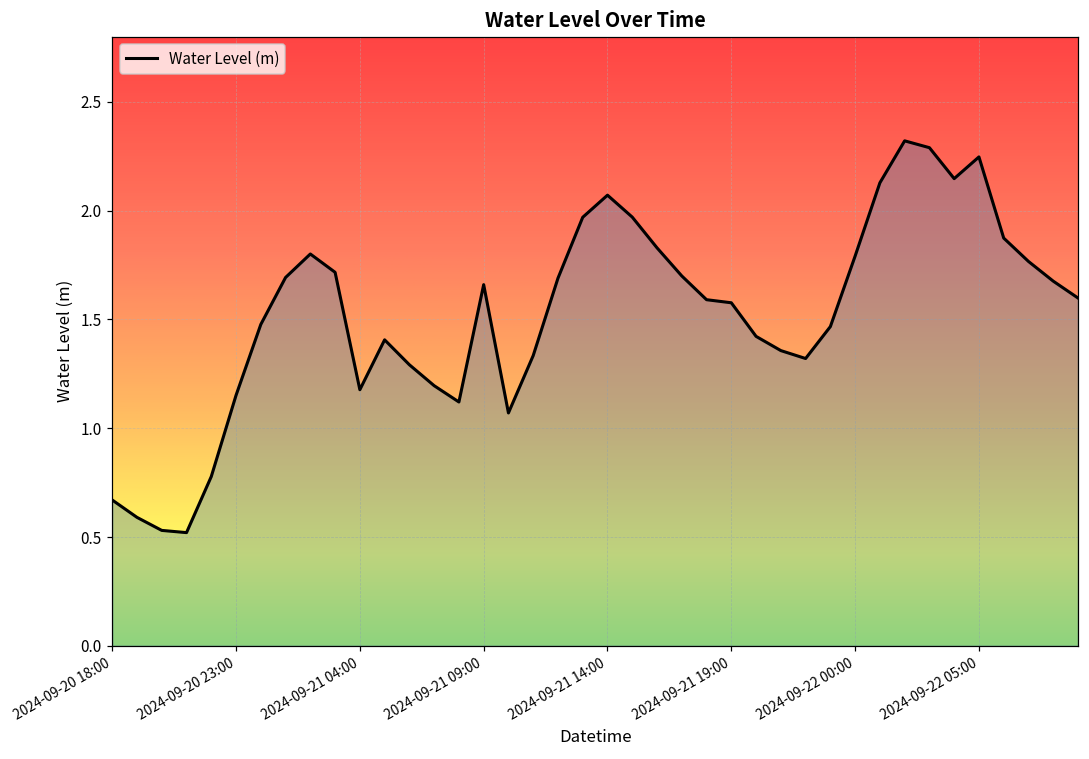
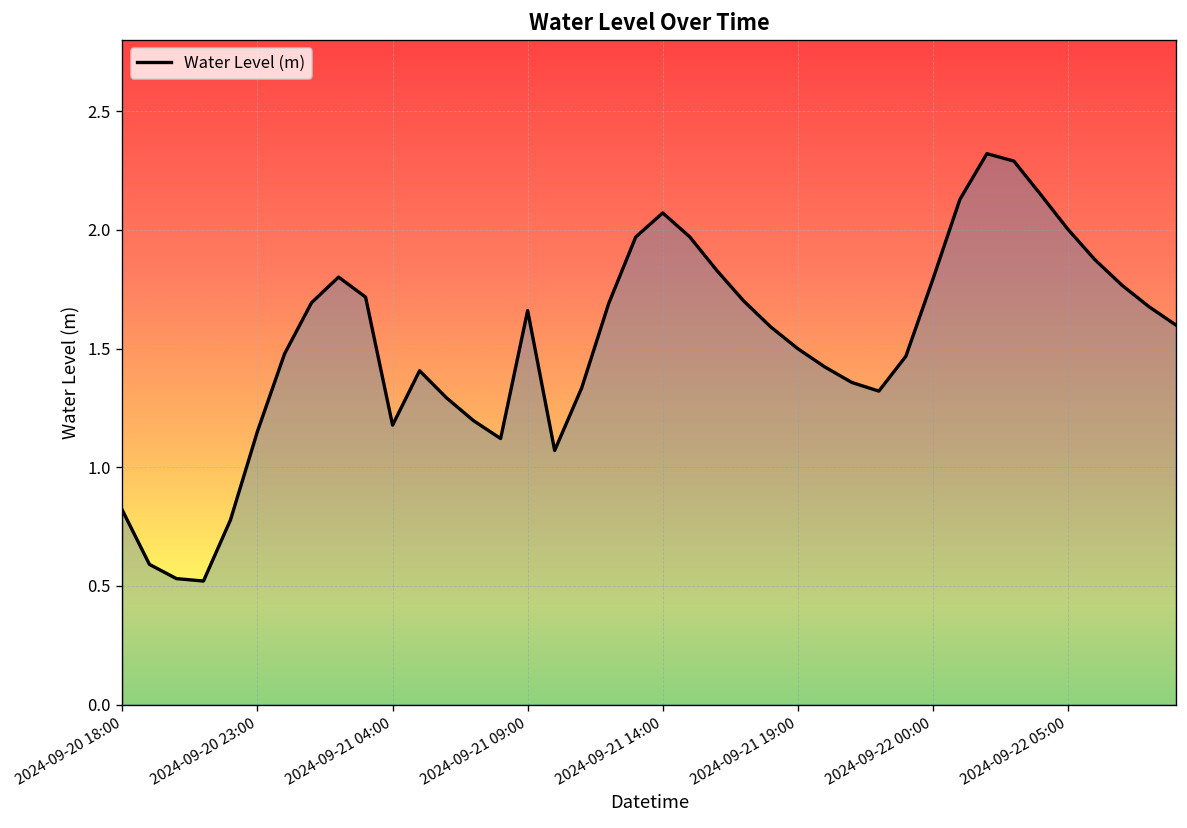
  {
-   "2024-09-20 18:00": 0.67,
+   "2024-09-20 18:00": 0.82,
    "2024-09-20 23:00": 1.15,
    "2024-09-21 04:00": 1.18,
    "2024-09-21 09:00": 1.66,
    "2024-09-21 14:00": 2.07,
-   "2024-09-21 19:00": 1.58,
+   "2024-09-21 19:00": 1.50,
    "2024-09-22 00:00": 1.79,
-   "2024-09-22 05:00": 2.25
+   "2024-09-22 05:00": 2.00
  }
